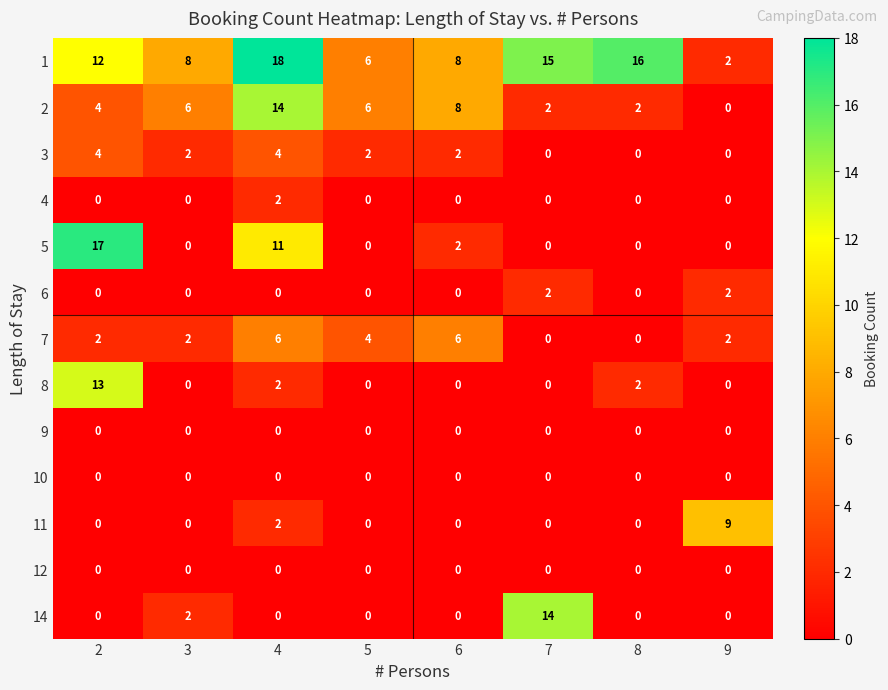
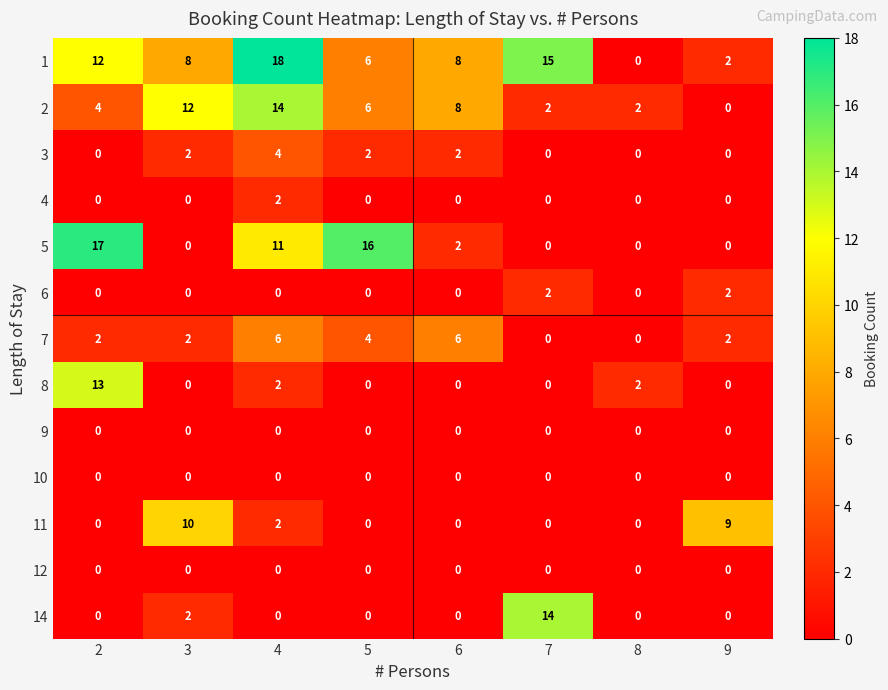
  {
    "1": {
      "2": 12,
      "3": 8,
      "4": 18,
      "5": 6,
      "6": 8,
      "7": 15,
-     "8": 16,
+     "8": 0,
      "9": 2
    },
    "2": {
      "2": 4,
-     "3": 6,
+     "3": 12,
      "4": 14,
      "5": 6,
      "6": 8,
      "7": 2,
      "8": 2,
      "9": 0
    },
    "3": {
-     "2": 4,
+     "2": 0,
      "3": 2,
      "4": 4,
      "5": 2,
      "6": 2,
      "7": 0,
      "8": 0,
      "9": 0
    },
    "4": {
      "2": 0,
      "3": 0,
      "4": 2,
      "5": 0,
      "6": 0,
      "7": 0,
      "8": 0,
      "9": 0
    },
    "5": {
      "2": 17,
      "3": 0,
      "4": 11,
-     "5": 0,
+     "5": 16,
      "6": 2,
      "7": 0,
      "8": 0,
      "9": 0
    },
    "6": {
      "2": 0,
      "3": 0,
      "4": 0,
      "5": 0,
      "6": 0,
      "7": 2,
      "8": 0,
      "9": 2
    },
    "7": {
      "2": 2,
      "3": 2,
      "4": 6,
      "5": 4,
      "6": 6,
      "7": 0,
      "8": 0,
      "9": 2
    },
    "8": {
      "2": 13,
      "3": 0,
      "4": 2,
      "5": 0,
      "6": 0,
      "7": 0,
      "8": 2,
      "9": 0
    },
    "9": {
      "2": 0,
      "3": 0,
      "4": 0,
      "5": 0,
      "6": 0,
      "7": 0,
      "8": 0,
      "9": 0
    },
    "10": {
      "2": 0,
      "3": 0,
      "4": 0,
      "5": 0,
      "6": 0,
      "7": 0,
      "8": 0,
      "9": 0
    },
    "11": {
      "2": 0,
-     "3": 0,
+     "3": 10,
      "4": 2,
      "5": 0,
      "6": 0,
      "7": 0,
      "8": 0,
      "9": 9
    },
    "12": {
      "2": 0,
      "3": 0,
      "4": 0,
      "5": 0,
      "6": 0,
      "7": 0,
      "8": 0,
      "9": 0
    },
    "14": {
      "2": 0,
      "3": 2,
      "4": 0,
      "5": 0,
      "6": 0,
      "7": 14,
      "8": 0,
      "9": 0
    }
  }
